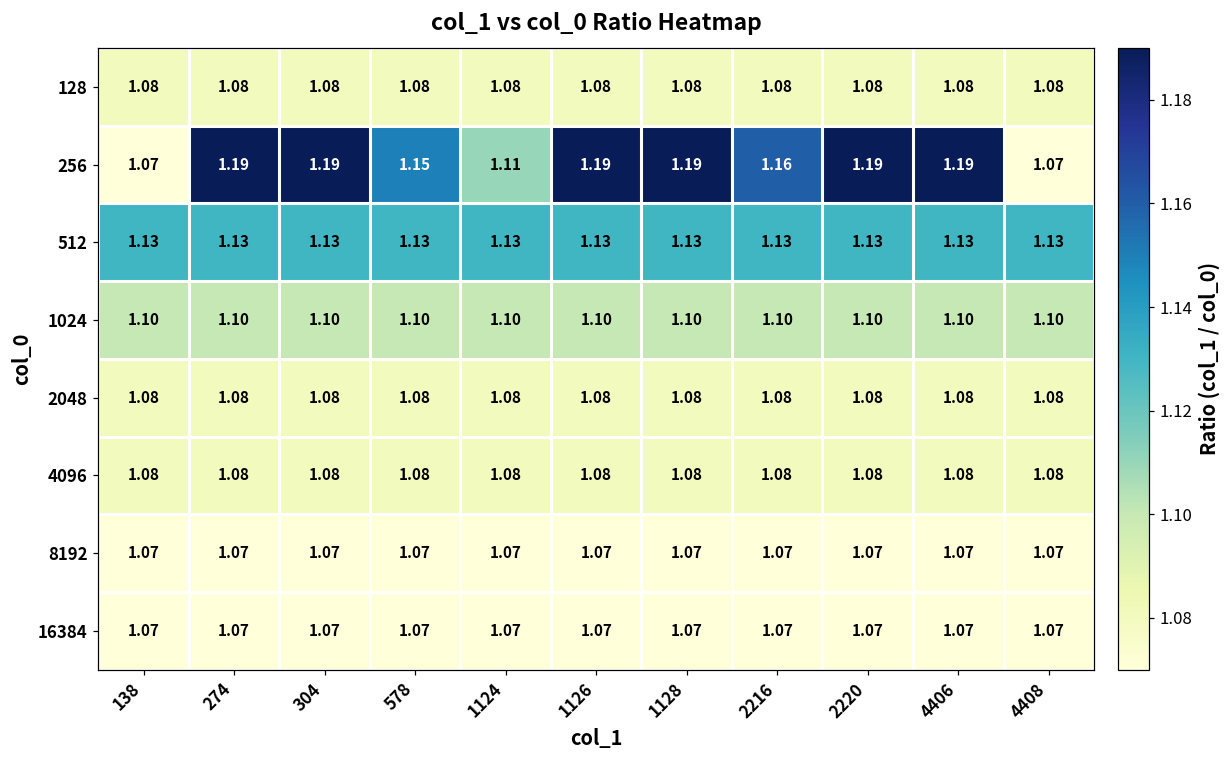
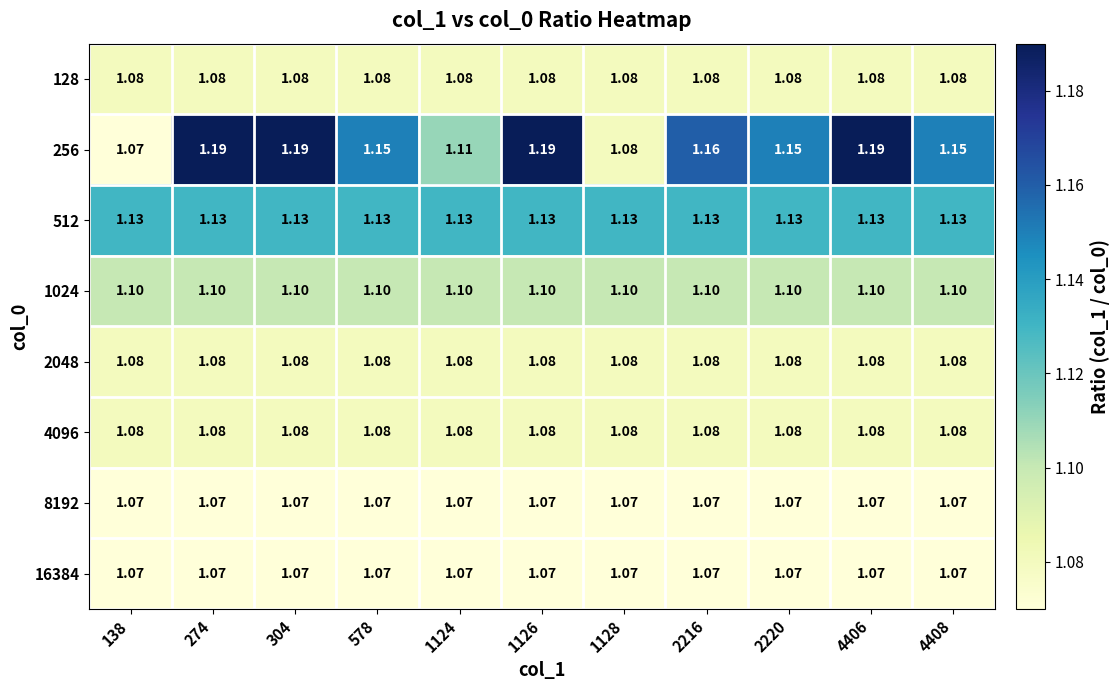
  {
    "128": {
      "138": 1.08,
      "274": 1.08,
      "304": 1.08,
      "578": 1.08,
      "1124": 1.08,
      "1126": 1.08,
      "1128": 1.08,
      "2216": 1.08,
      "2220": 1.08,
      "4406": 1.08,
      "4408": 1.08
    },
    "256": {
      "138": 1.07,
      "274": 1.19,
      "304": 1.19,
      "578": 1.15,
      "1124": 1.11,
      "1126": 1.19,
-     "1128": 1.19,
+     "1128": 1.08,
      "2216": 1.16,
-     "2220": 1.19,
+     "2220": 1.15,
      "4406": 1.19,
-     "4408": 1.07
+     "4408": 1.15
    },
    "512": {
      "138": 1.13,
      "274": 1.13,
      "304": 1.13,
      "578": 1.13,
      "1124": 1.13,
      "1126": 1.13,
      "1128": 1.13,
      "2216": 1.13,
      "2220": 1.13,
      "4406": 1.13,
      "4408": 1.13
    },
    "1024": {
      "138": 1.10,
      "274": 1.10,
      "304": 1.10,
      "578": 1.10,
      "1124": 1.10,
      "1126": 1.10,
      "1128": 1.10,
      "2216": 1.10,
      "2220": 1.10,
      "4406": 1.10,
      "4408": 1.10
    },
    "2048": {
      "138": 1.08,
      "274": 1.08,
      "304": 1.08,
      "578": 1.08,
      "1124": 1.08,
      "1126": 1.08,
      "1128": 1.08,
      "2216": 1.08,
      "2220": 1.08,
      "4406": 1.08,
      "4408": 1.08
    },
    "4096": {
      "138": 1.08,
      "274": 1.08,
      "304": 1.08,
      "578": 1.08,
      "1124": 1.08,
      "1126": 1.08,
      "1128": 1.08,
      "2216": 1.08,
      "2220": 1.08,
      "4406": 1.08,
      "4408": 1.08
    },
    "8192": {
      "138": 1.07,
      "274": 1.07,
      "304": 1.07,
      "578": 1.07,
      "1124": 1.07,
      "1126": 1.07,
      "1128": 1.07,
      "2216": 1.07,
      "2220": 1.07,
      "4406": 1.07,
      "4408": 1.07
    },
    "16384": {
      "138": 1.07,
      "274": 1.07,
      "304": 1.07,
      "578": 1.07,
      "1124": 1.07,
      "1126": 1.07,
      "1128": 1.07,
      "2216": 1.07,
      "2220": 1.07,
      "4406": 1.07,
      "4408": 1.07
    }
  }
